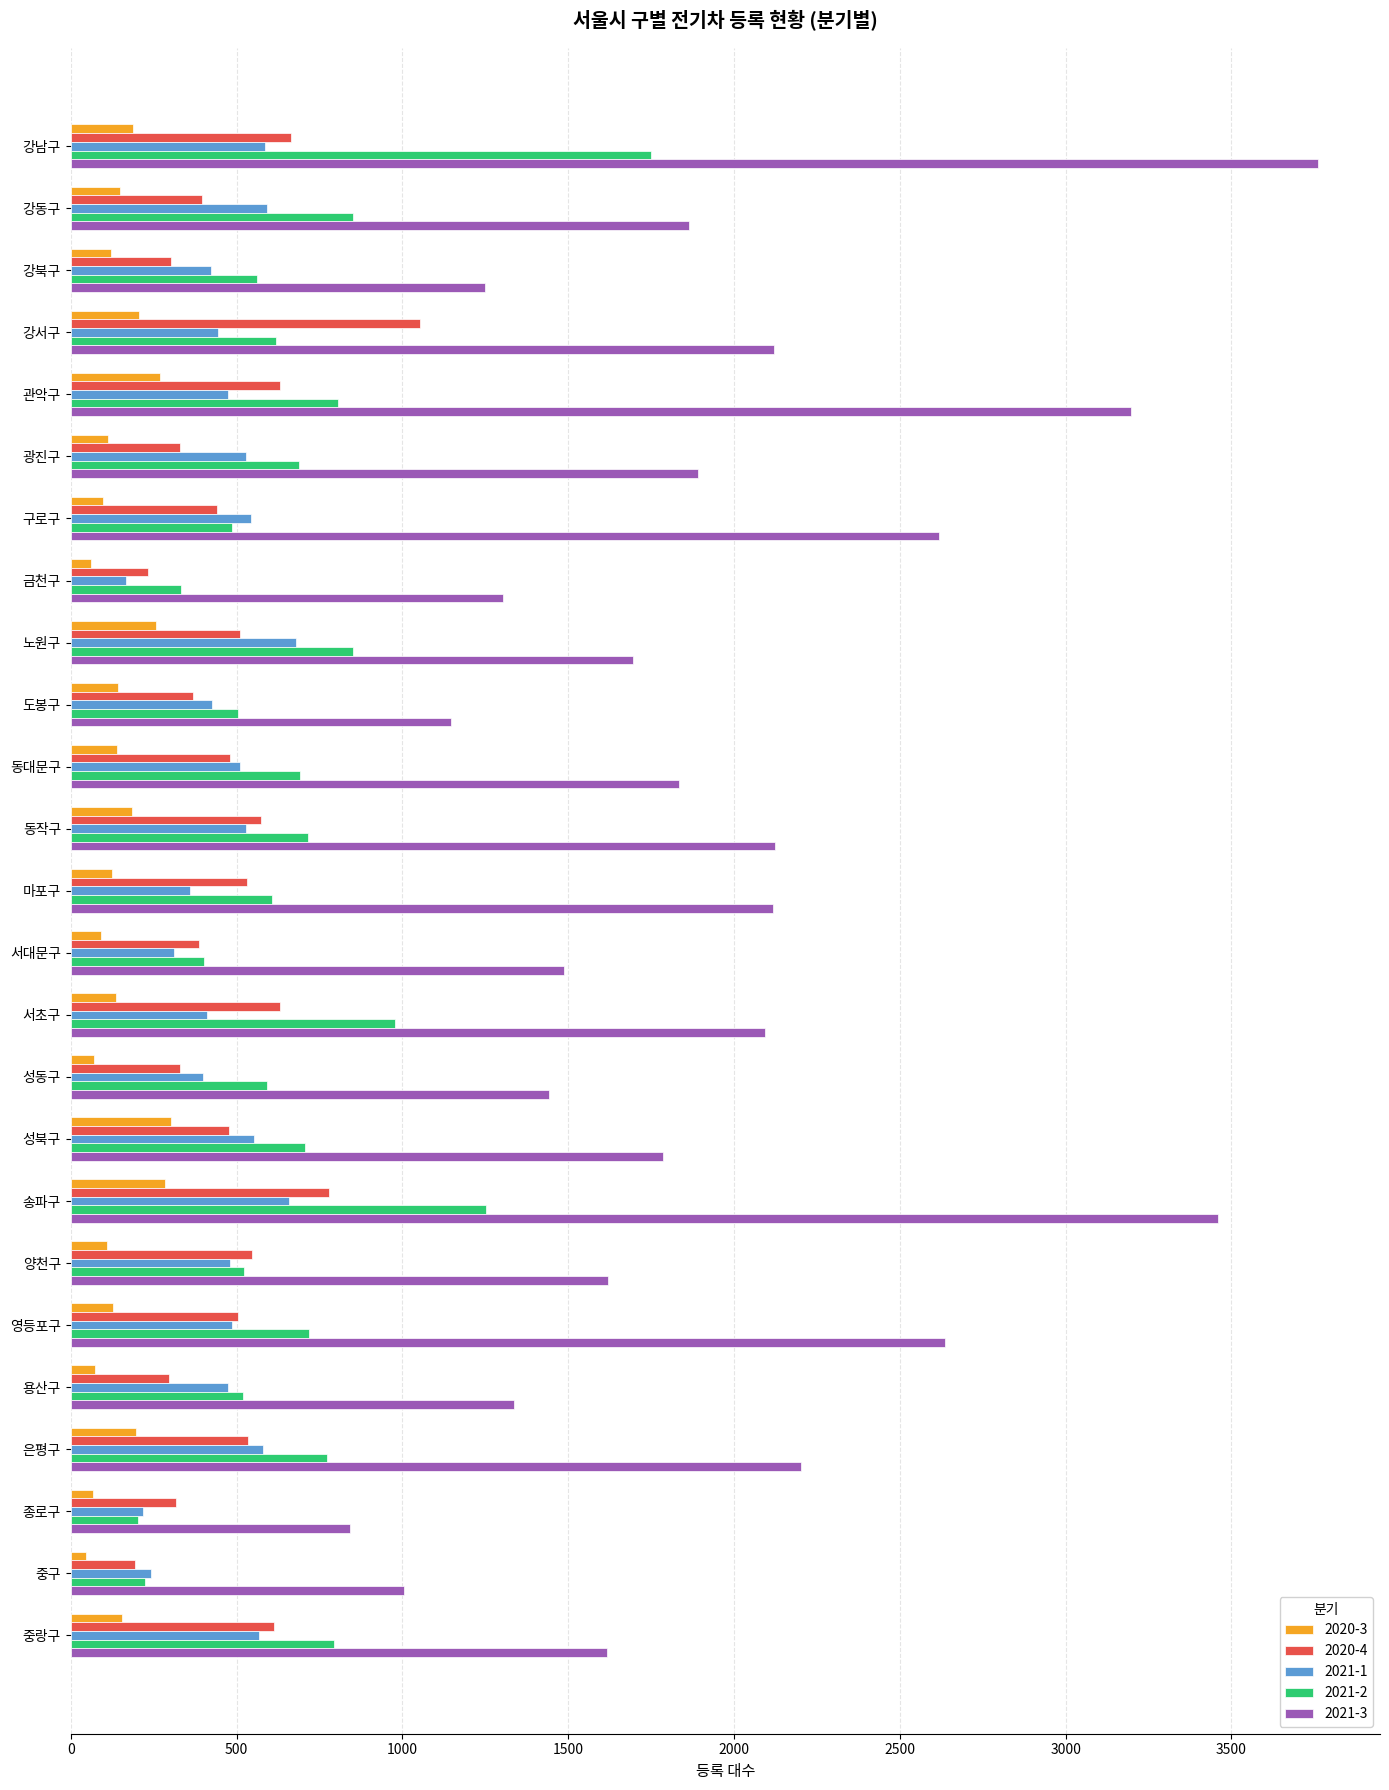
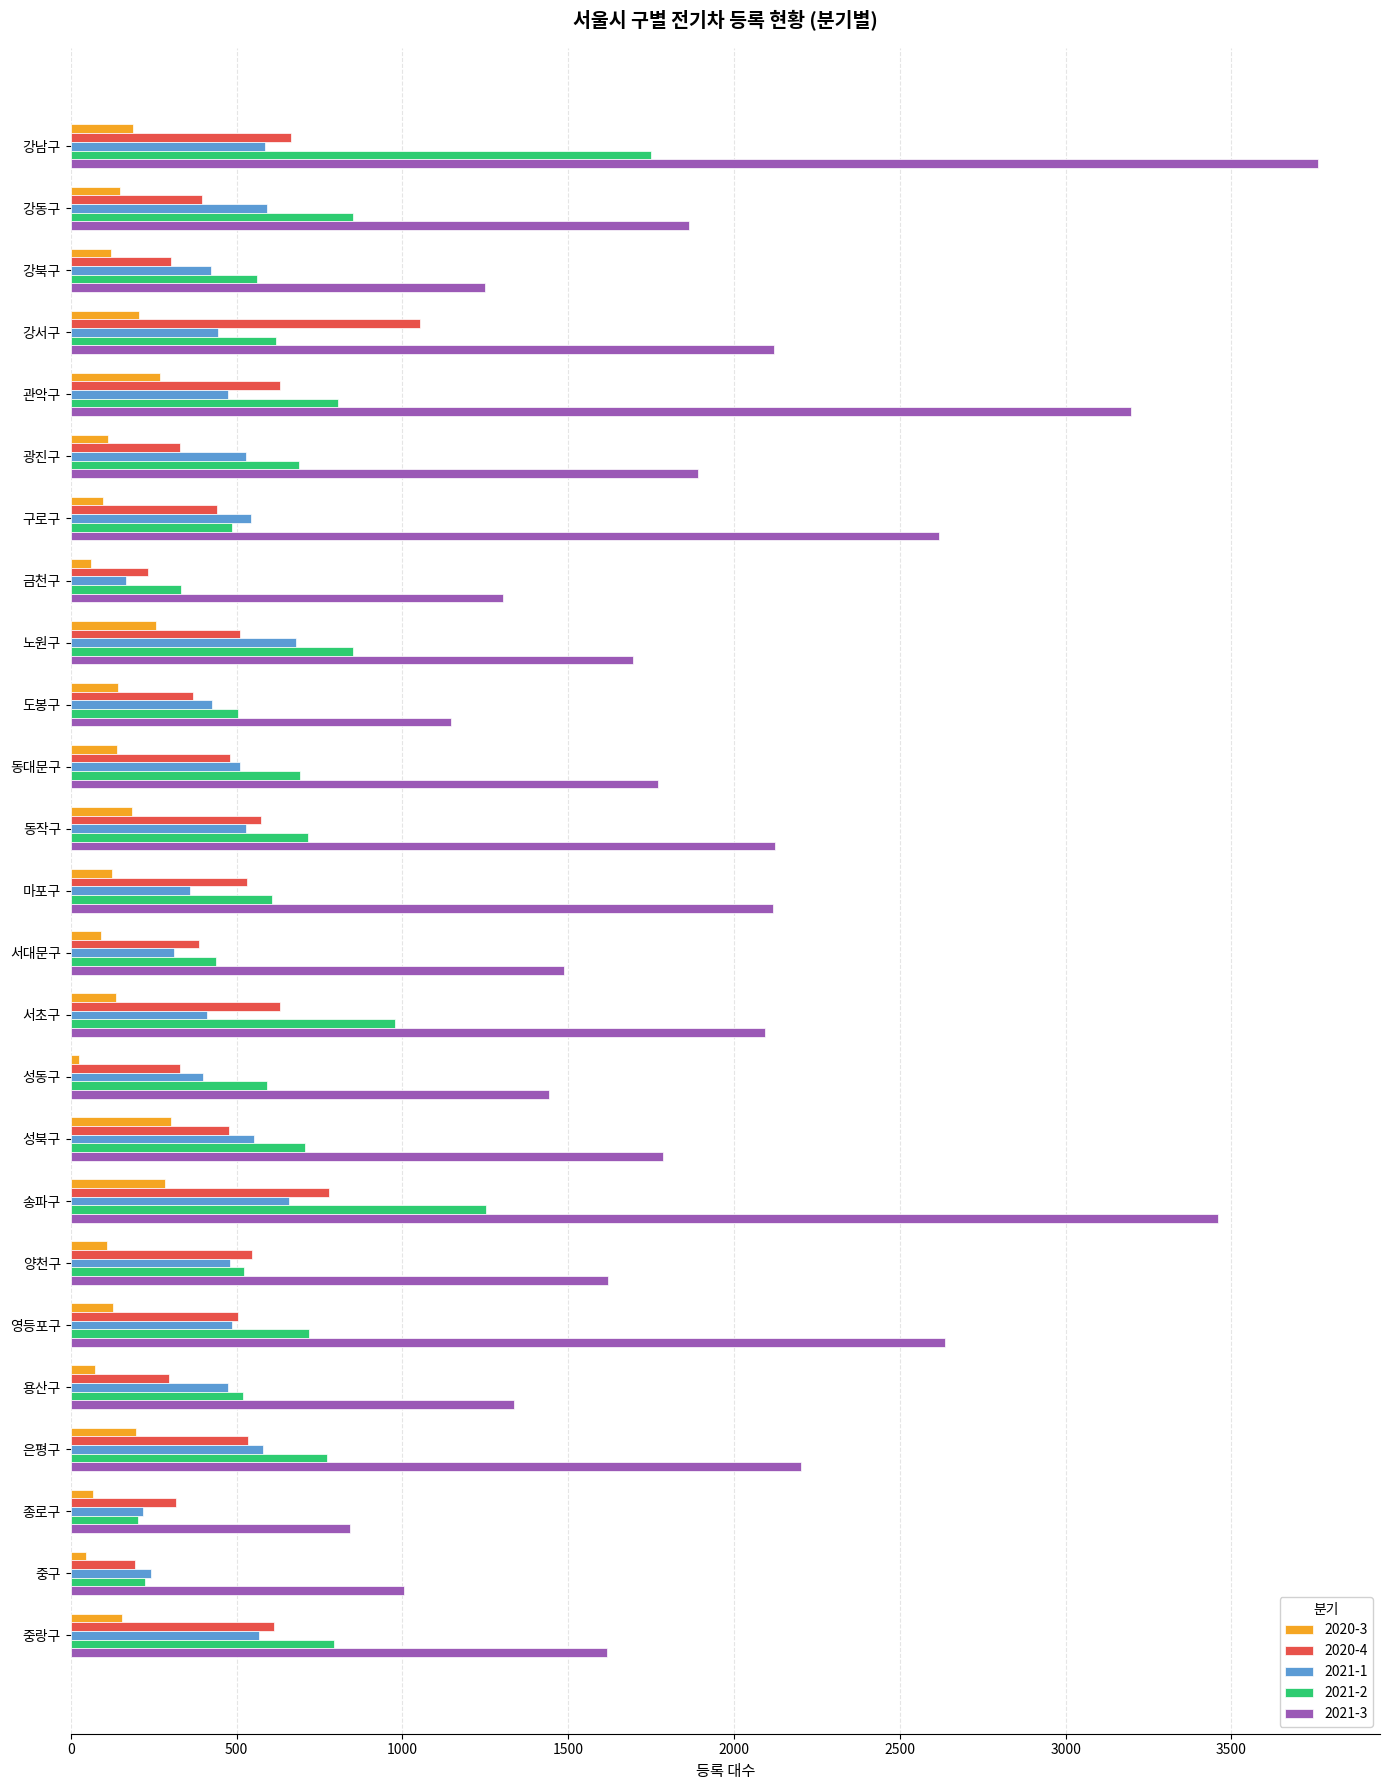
  {
    "2020-3": {
      "강남구": 190,
      "강동구": 150,
      "강북구": 120,
      "강서구": 210,
      "관악구": 270,
      "광진구": 110,
      "구로구": 100,
      "금천구": 60,
      "노원구": 260,
      "도봉구": 140,
      "동대문구": 140,
      "동작구": 180,
      "마포구": 120,
      "서대문구": 90,
      "서초구": 140,
-     "성동구": 70,
+     "성동구": 30,
      "성북구": 300,
      "송파구": 280,
      "양천구": 110,
      "영등포구": 130,
      "용산구": 70,
      "은평구": 200,
      "종로구": 70,
      "중구": 50,
      "중랑구": 160
    },
    "2020-4": {
      "강남구": 670,
      "강동구": 400,
      "강북구": 300,
      "강서구": 1050,
      "관악구": 630,
      "광진구": 330,
      "구로구": 440,
      "금천구": 230,
      "노원구": 510,
      "도봉구": 370,
      "동대문구": 480,
      "동작구": 570,
      "마포구": 530,
      "서대문구": 390,
      "서초구": 630,
      "성동구": 330,
      "성북구": 480,
      "송파구": 780,
      "양천구": 550,
      "영등포구": 500,
      "용산구": 300,
      "은평구": 540,
      "종로구": 320,
      "중구": 190,
      "중랑구": 610
    },
    "2021-1": {
      "강남구": 590,
      "강동구": 590,
      "강북구": 420,
      "강서구": 440,
      "관악구": 470,
      "광진구": 530,
      "구로구": 540,
      "금천구": 170,
      "노원구": 680,
      "도봉구": 430,
      "동대문구": 510,
      "동작구": 530,
      "마포구": 360,
      "서대문구": 310,
      "서초구": 410,
      "성동구": 400,
      "성북구": 550,
      "송파구": 660,
      "양천구": 480,
      "영등포구": 490,
      "용산구": 470,
      "은평구": 580,
      "종로구": 220,
      "중구": 240,
      "중랑구": 570
    },
    "2021-2": {
      "강남구": 1750,
      "강동구": 850,
      "강북구": 560,
      "강서구": 620,
      "관악구": 810,
      "광진구": 690,
      "구로구": 490,
      "금천구": 330,
      "노원구": 850,
      "도봉구": 510,
      "동대문구": 690,
      "동작구": 720,
      "마포구": 610,
-     "서대문구": 400,
+     "서대문구": 440,
      "서초구": 980,
      "성동구": 590,
      "성북구": 710,
      "송파구": 1250,
      "양천구": 520,
      "영등포구": 720,
      "용산구": 520,
      "은평구": 770,
      "종로구": 200,
      "중구": 220,
      "중랑구": 790
    },
    "2021-3": {
      "강남구": 3760,
      "강동구": 1860,
      "강북구": 1250,
      "강서구": 2120,
      "관악구": 3200,
      "광진구": 1890,
      "구로구": 2620,
      "금천구": 1300,
      "노원구": 1700,
      "도봉구": 1150,
-     "동대문구": 1840,
+     "동대문구": 1770,
      "동작구": 2120,
      "마포구": 2120,
      "서대문구": 1490,
      "서초구": 2100,
      "성동구": 1440,
      "성북구": 1790,
      "송파구": 3460,
      "양천구": 1620,
      "영등포구": 2640,
      "용산구": 1340,
      "은평구": 2200,
      "종로구": 840,
      "중구": 1010,
      "중랑구": 1620
    }
  }
